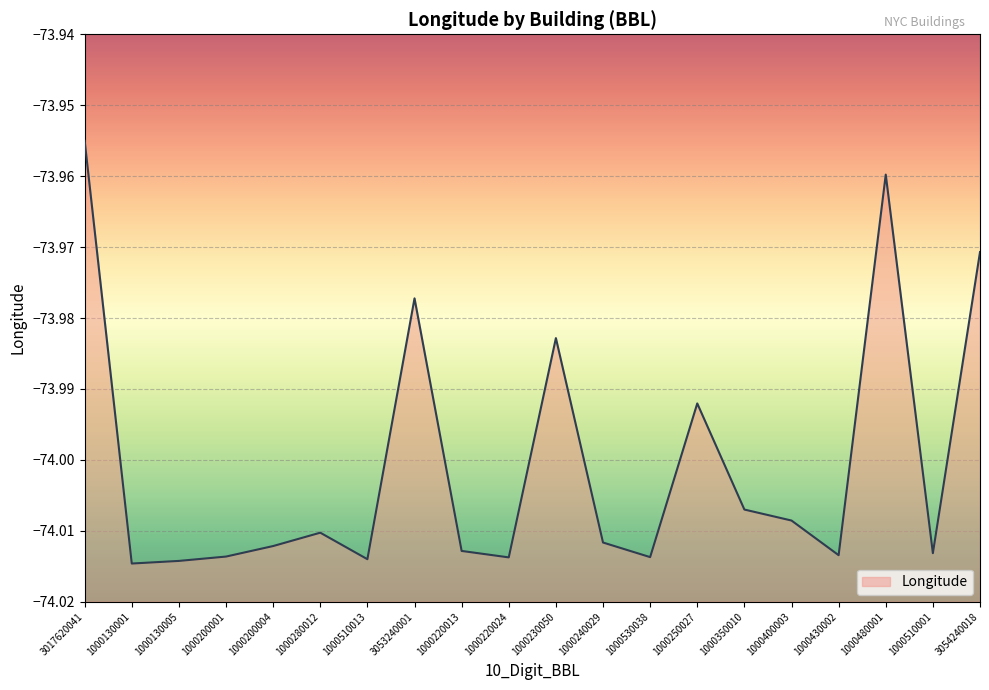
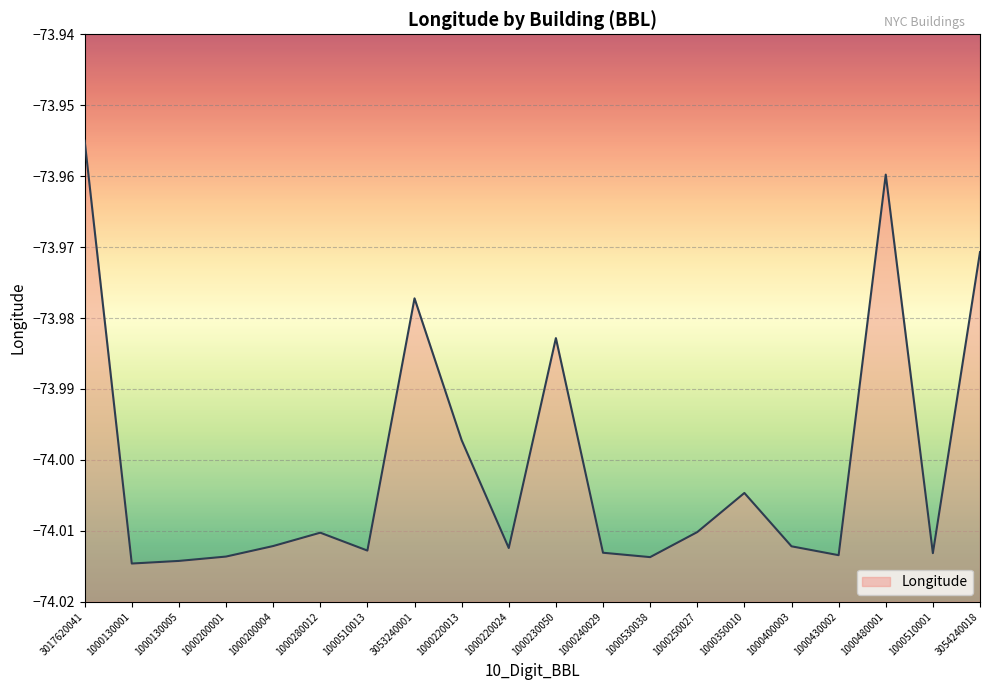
  {
    "3017620041": -73.955,
    "1000130001": -74.015,
    "1000130005": -74.014,
    "1000200001": -74.014,
    "1000200004": -74.012,
    "1000280012": -74.010,
-   "1000510013": -74.014,
+   "1000510013": -74.013,
    "3053240001": -73.977,
-   "1000220013": -74.013,
-   "1000220024": -74.014,
+   "1000220013": -73.997,
+   "1000220024": -74.012,
    "1000230050": -73.983,
-   "1000240029": -74.012,
+   "1000240029": -74.013,
    "1000530038": -74.014,
-   "1000250027": -73.992,
-   "1000350010": -74.007,
-   "1000400003": -74.009,
+   "1000250027": -74.010,
+   "1000350010": -74.005,
+   "1000400003": -74.012,
    "1000430002": -74.013,
    "1000480001": -73.960,
    "1000510001": -74.013,
    "3054240018": -73.971
  }
